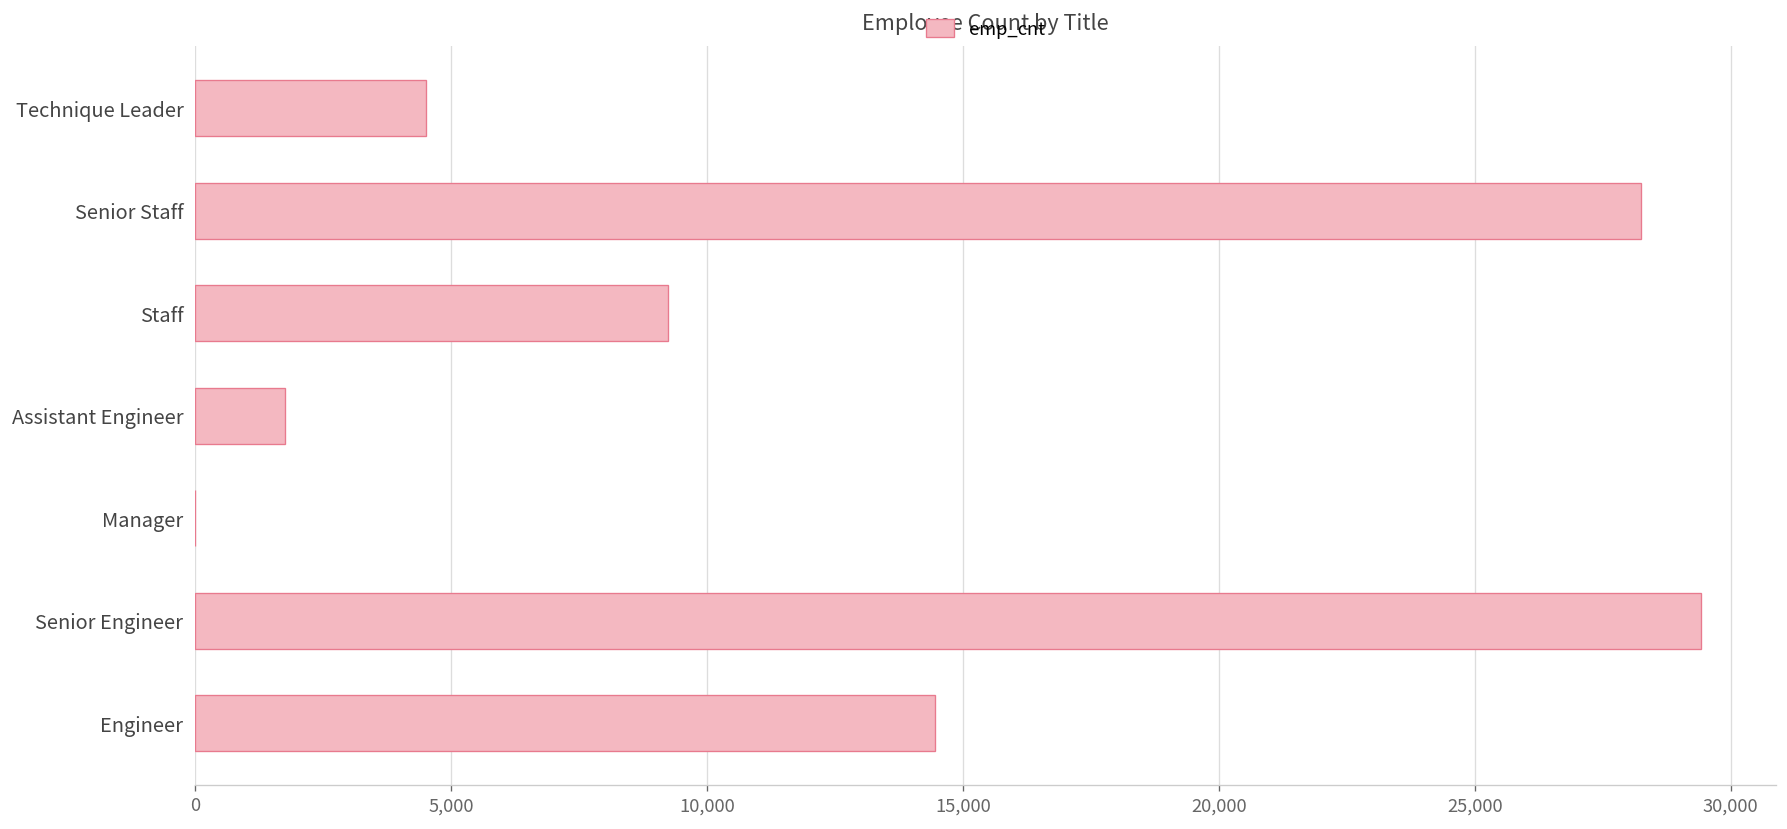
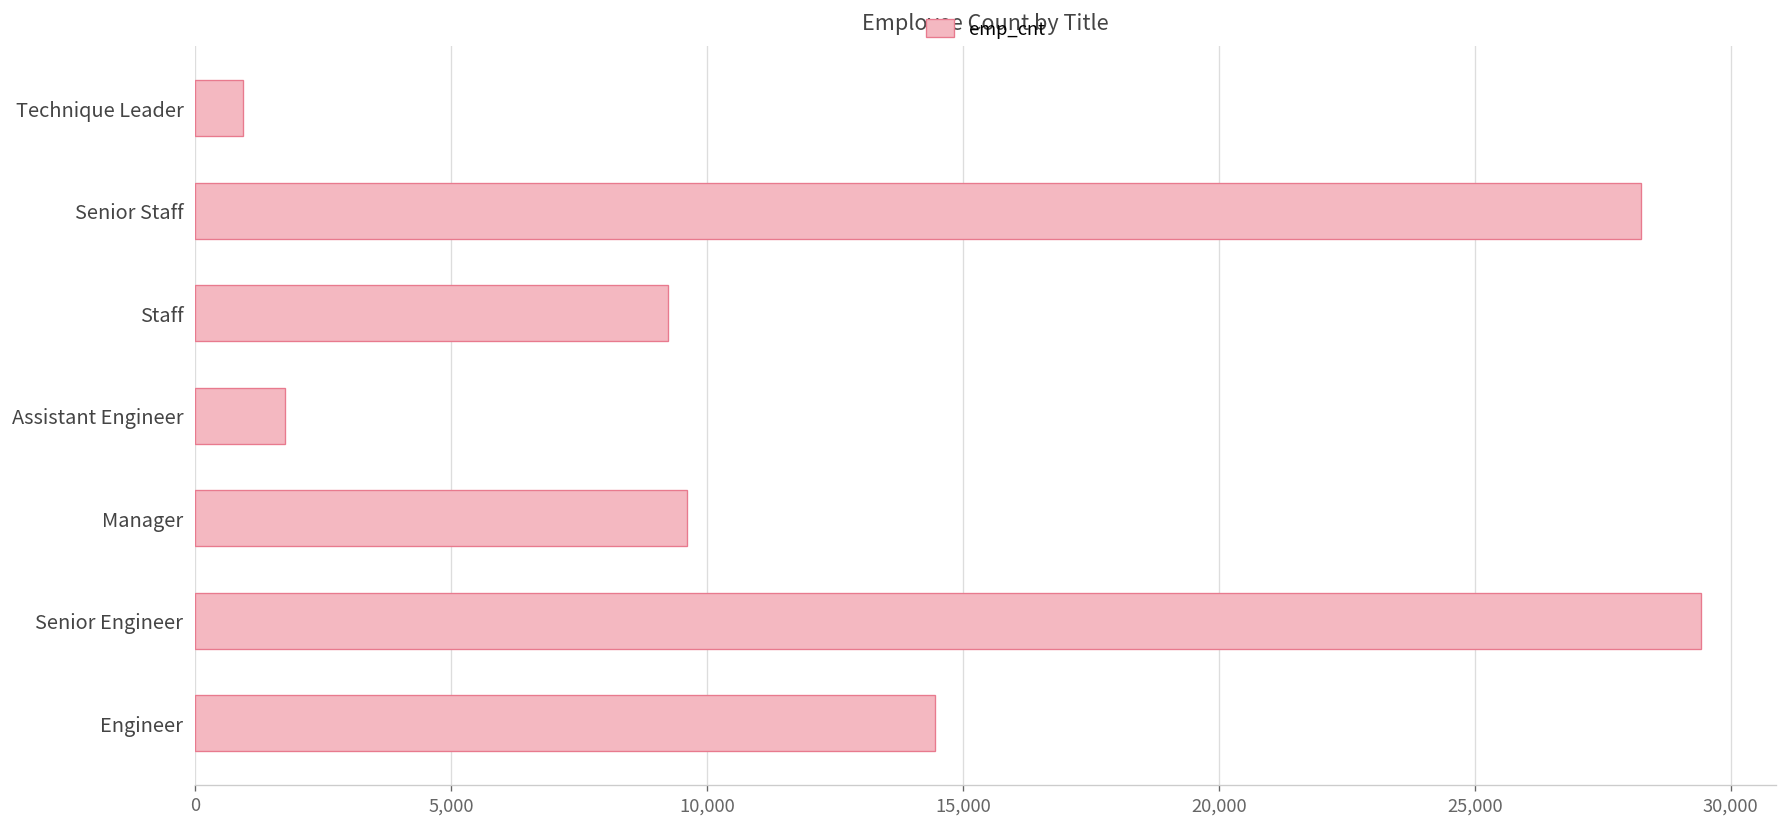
  {
-   "Technique Leader": "4,500",
+   "Technique Leader": "900",
    "Senior Staff": "28,300",
    "Staff": "9,200",
    "Assistant Engineer": "1,800",
-   "Manager": "0",
+   "Manager": "9,600",
    "Senior Engineer": "29,400",
    "Engineer": "14,500"
  }
